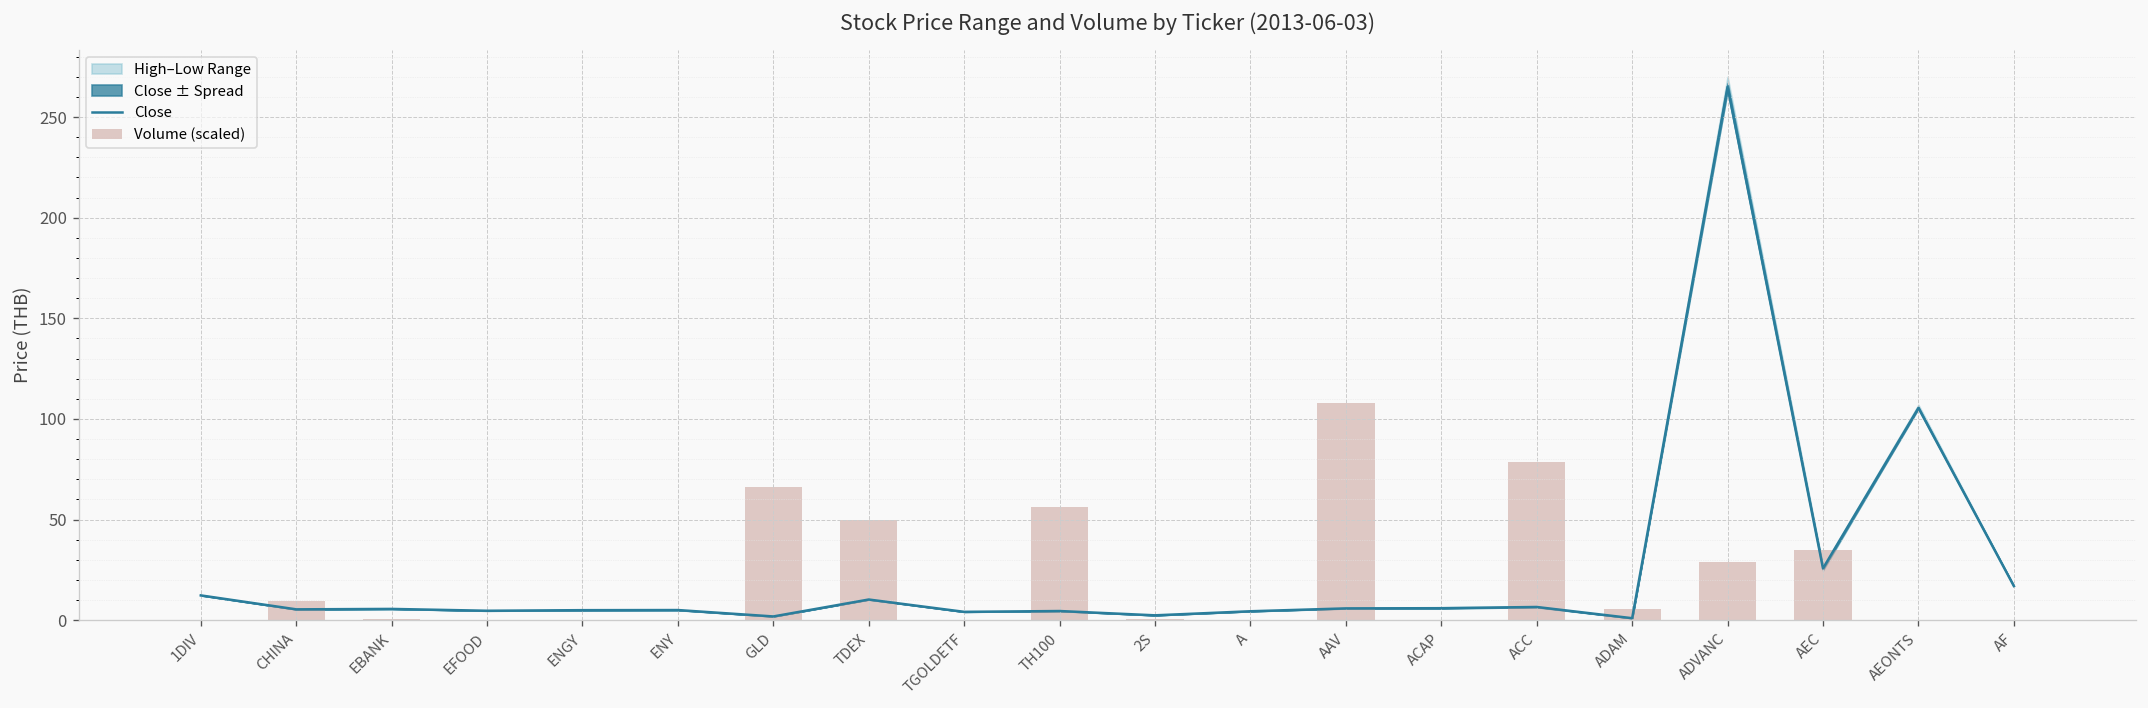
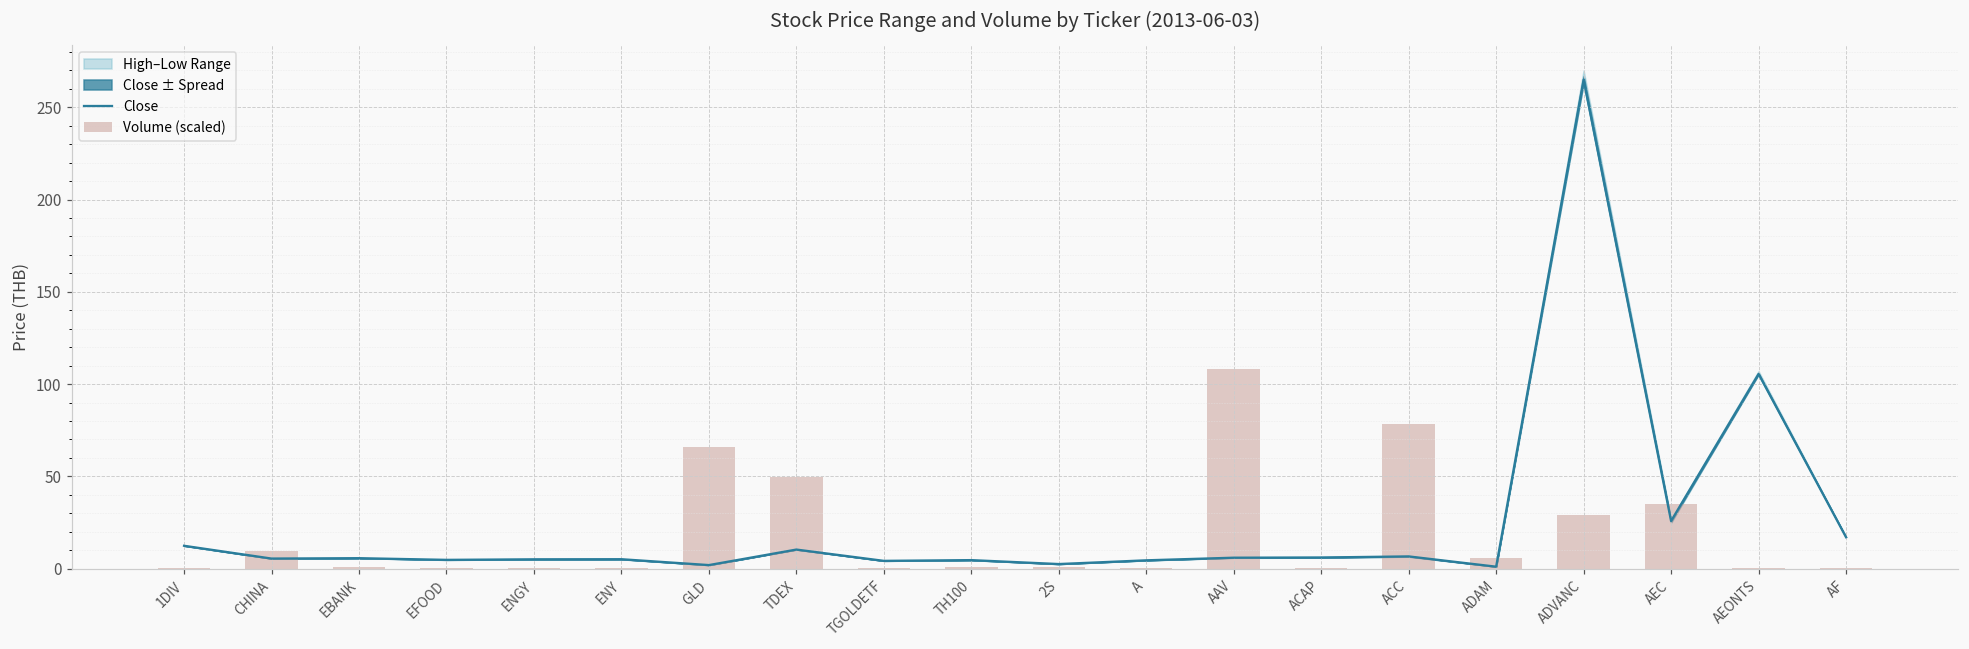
  {
    "Volume (scaled)": {
      "CHINA": 10,
      "GLD": 66,
      "TDEX": 50,
-     "TH100": 56,
+     "TH100": 1,
      "AAV": 108,
      "ACC": 78,
      "ADAM": 6,
      "ADVANC": 29,
      "AEC": 35
    }
  }
